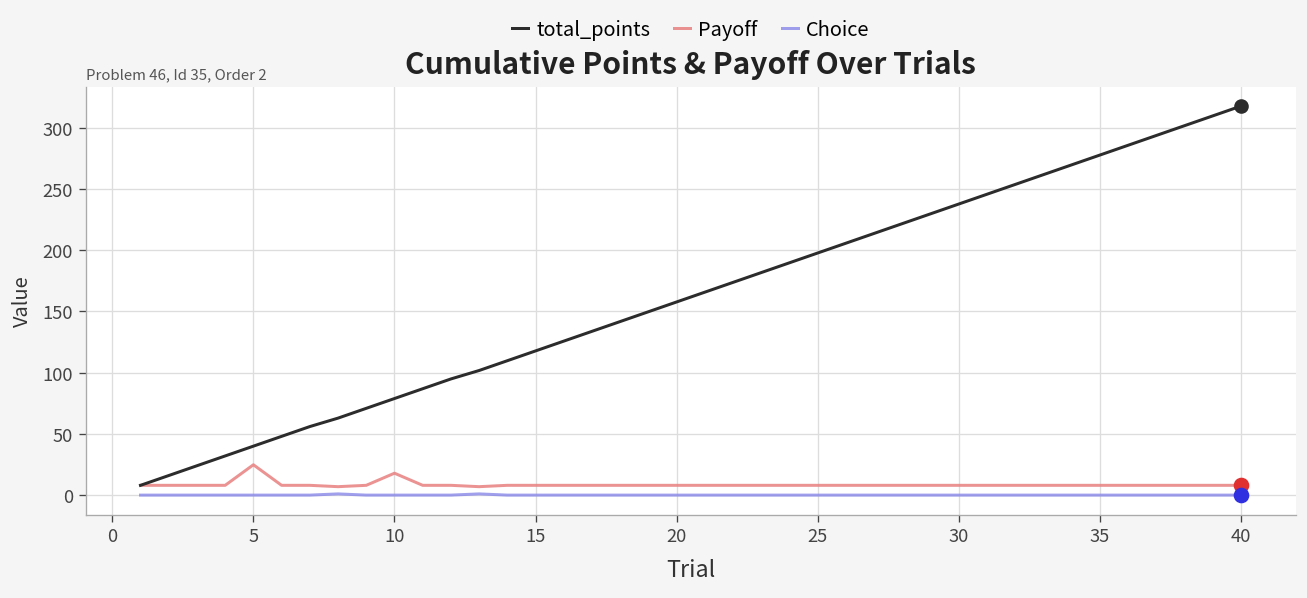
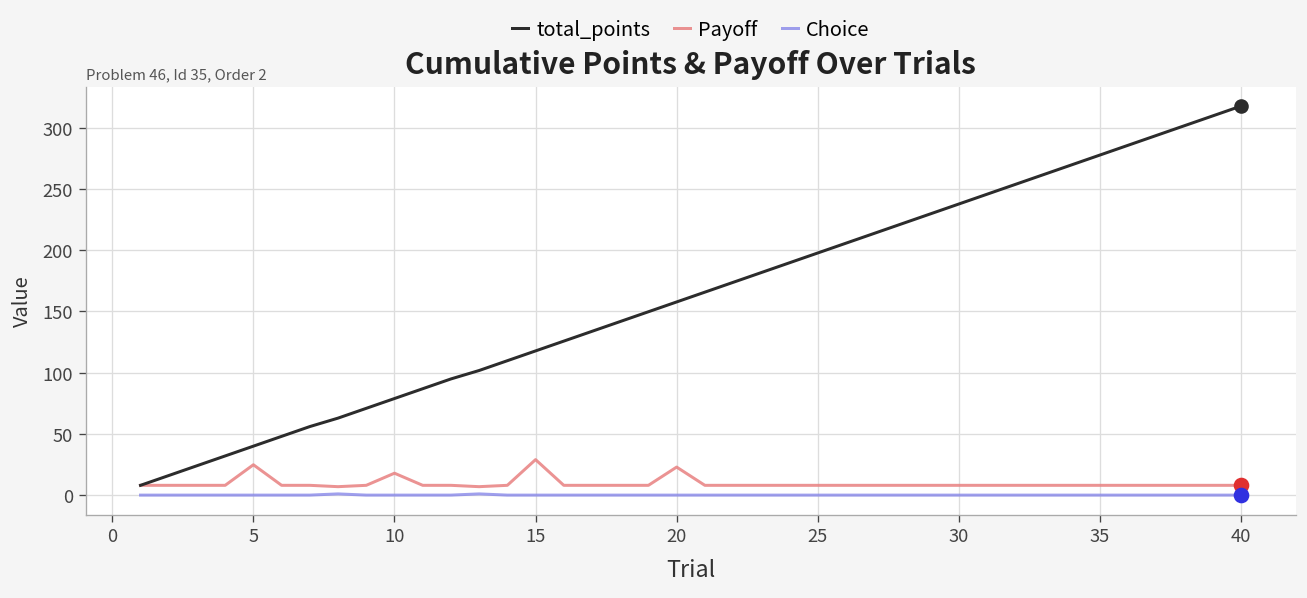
  {
    "Payoff": {
      "5": 25,
      "10": 18,
-     "15": 8,
-     "20": 8,
+     "15": 29,
+     "20": 23,
      "25": 8,
      "30": 8,
      "35": 8
    },
    "Choice": {
      "5": 0,
      "10": 0,
      "15": 0,
      "20": 0,
      "25": 0,
      "30": 0,
      "35": 0
    }
  }
